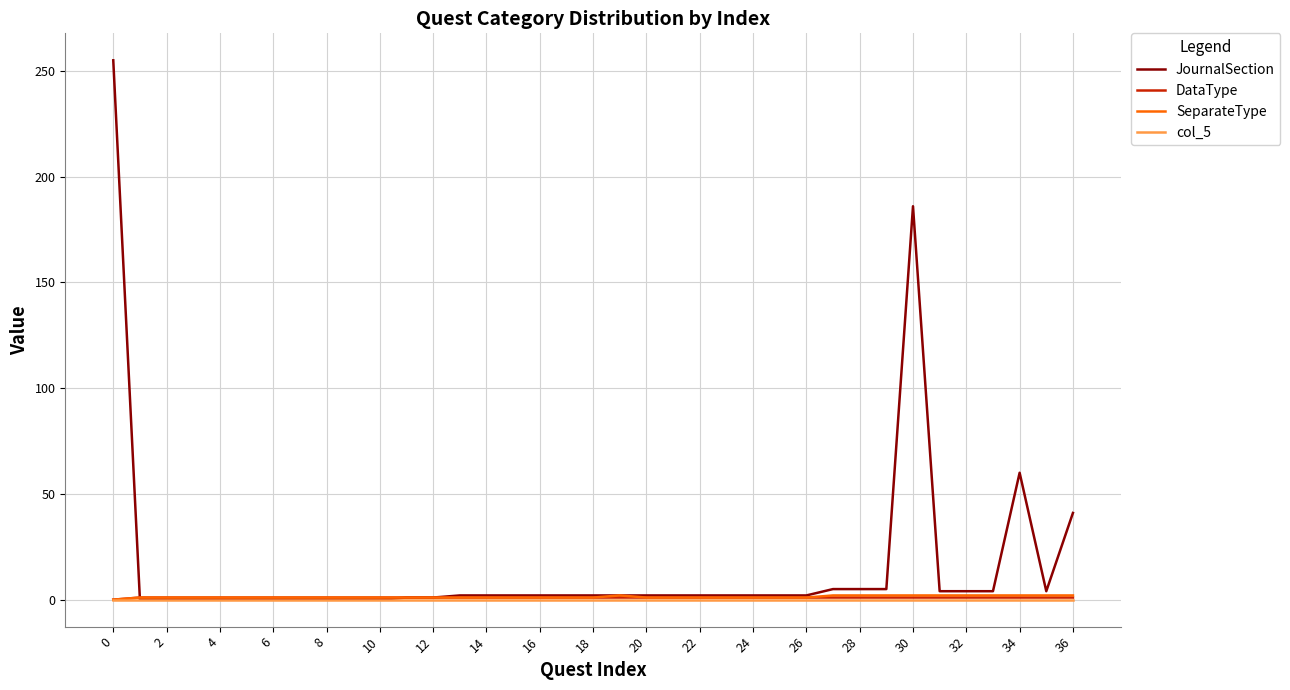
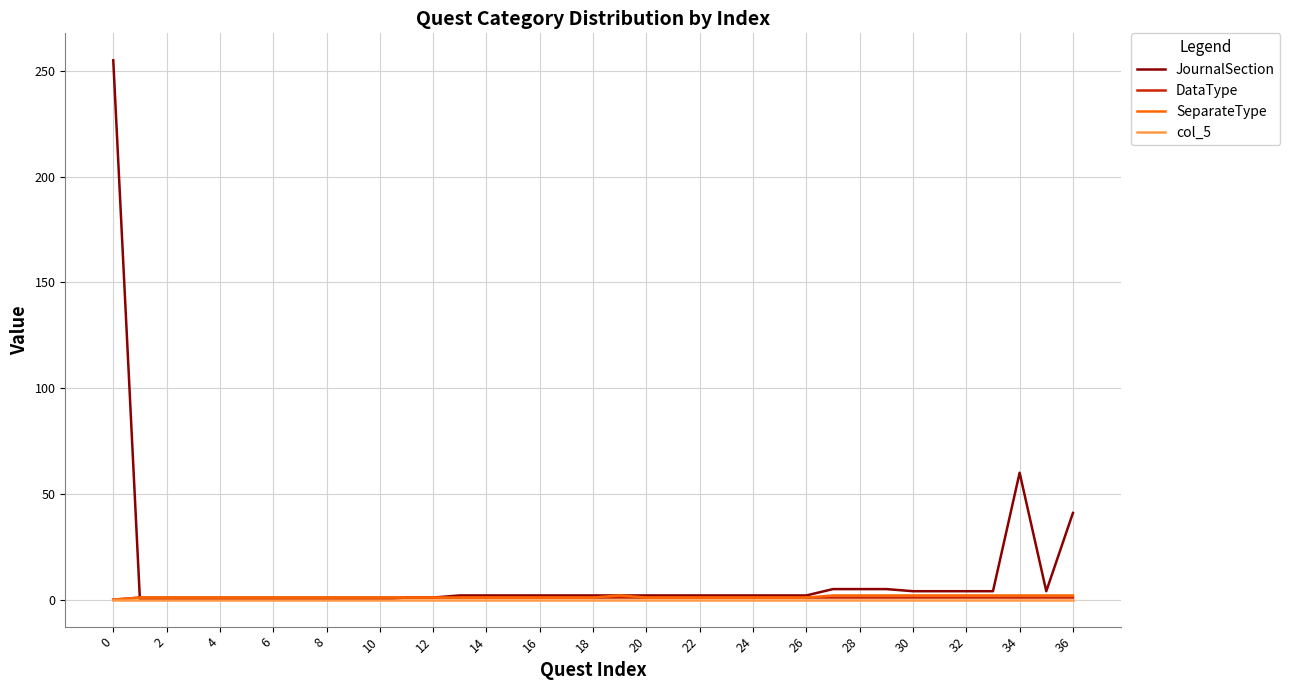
  {
    "JournalSection": {
      "0": 255,
      "28": 5,
-     "30": 186,
+     "30": 4,
      "32": 4,
      "34": 60,
      "36": 41
    }
  }
